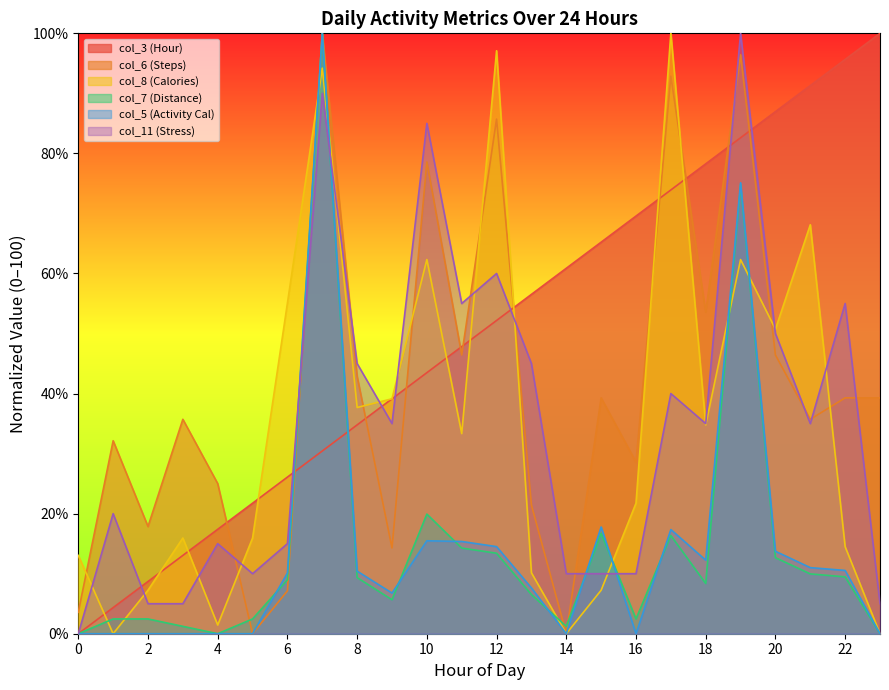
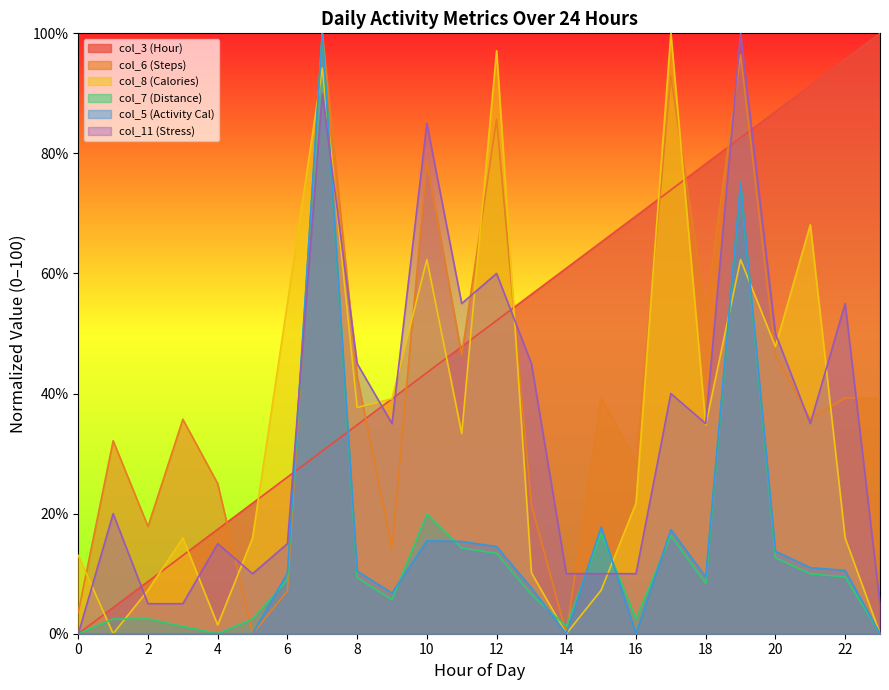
  {
    "col_8 (Calories)": {
      "0": "13%",
      "2": "7%",
      "4": "1%",
      "6": "55%",
      "8": "38%",
      "10": "62%",
      "12": "97%",
      "16": "22%",
-     "20": "51%",
-     "22": "14%"
+     "20": "48%",
+     "22": "16%"
    },
    "col_7 (Distance)": {
      "2": "2%",
      "6": "9%",
      "8": "9%",
      "10": "20%",
      "12": "13%",
      "14": "1%",
      "16": "2%",
      "18": "8%",
      "20": "13%",
      "22": "9%"
    },
    "col_5 (Activity Cal)": {
      "2": "0%",
      "6": "10%",
      "8": "10%",
      "10": "15%",
      "12": "15%",
      "16": "0%",
-     "18": "12%",
+     "18": "9%",
      "20": "14%",
      "22": "11%"
    },
    "col_11 (Stress)": {
      "2": "5%",
      "4": "15%",
      "6": "15%",
      "8": "45%",
      "10": "85%",
      "12": "60%",
      "14": "10%",
      "16": "10%",
      "20": "50%",
      "22": "55%"
    }
  }
